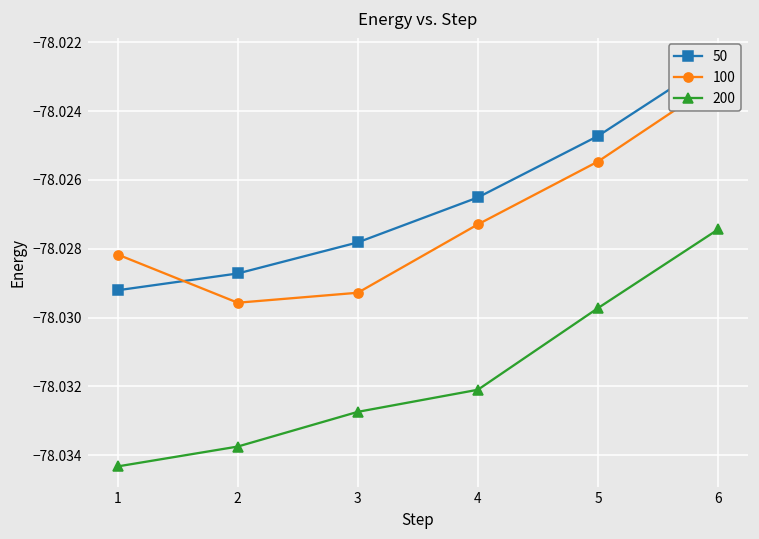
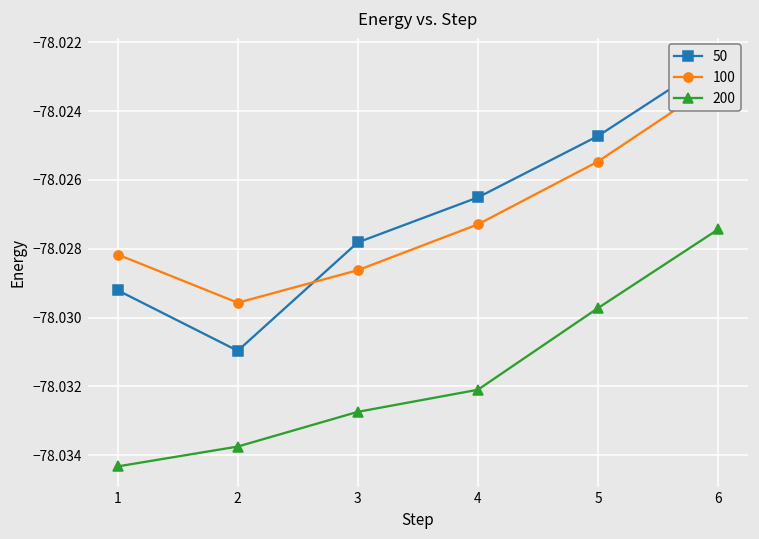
  {
    "50": {
      "1": -78.0292,
-     "2": -78.0287,
+     "2": -78.0310,
      "3": -78.0278,
      "4": -78.0265,
      "5": -78.0247
    },
    "100": {
      "1": -78.0282,
      "2": -78.0296,
-     "3": -78.0293,
+     "3": -78.0286,
      "4": -78.0273,
      "5": -78.0255
    },
    "200": {
      "1": -78.0343,
      "2": -78.0337,
      "3": -78.0327,
      "4": -78.0321,
      "5": -78.0297,
      "6": -78.0274
    }
  }
